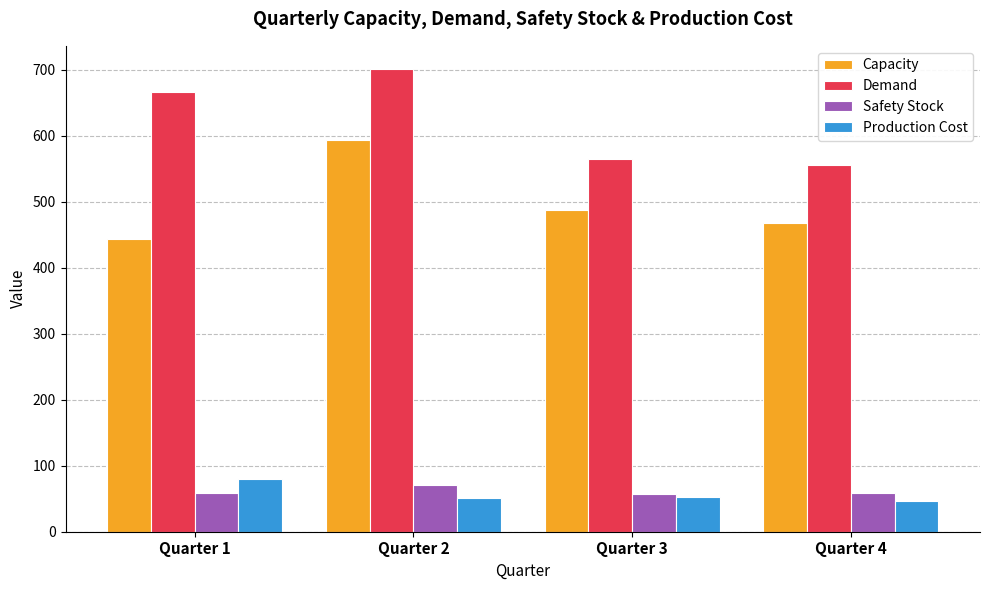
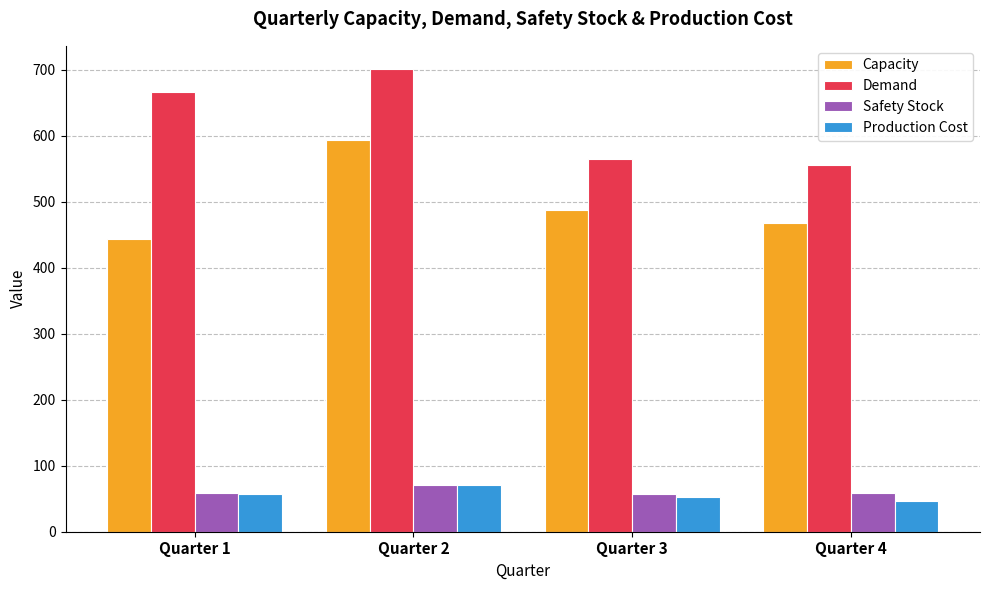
  {
    "Capacity": {
      "Quarter 1": 440,
      "Quarter 2": 590,
      "Quarter 3": 490,
      "Quarter 4": 470
    },
    "Demand": {
      "Quarter 1": 670,
      "Quarter 2": 700,
      "Quarter 3": 560,
      "Quarter 4": 560
    },
    "Safety Stock": {
      "Quarter 1": 60,
      "Quarter 2": 70,
      "Quarter 3": 60,
      "Quarter 4": 60
    },
    "Production Cost": {
-     "Quarter 1": 80,
-     "Quarter 2": 50,
+     "Quarter 1": 60,
+     "Quarter 2": 70,
      "Quarter 3": 50,
      "Quarter 4": 50
    }
  }
